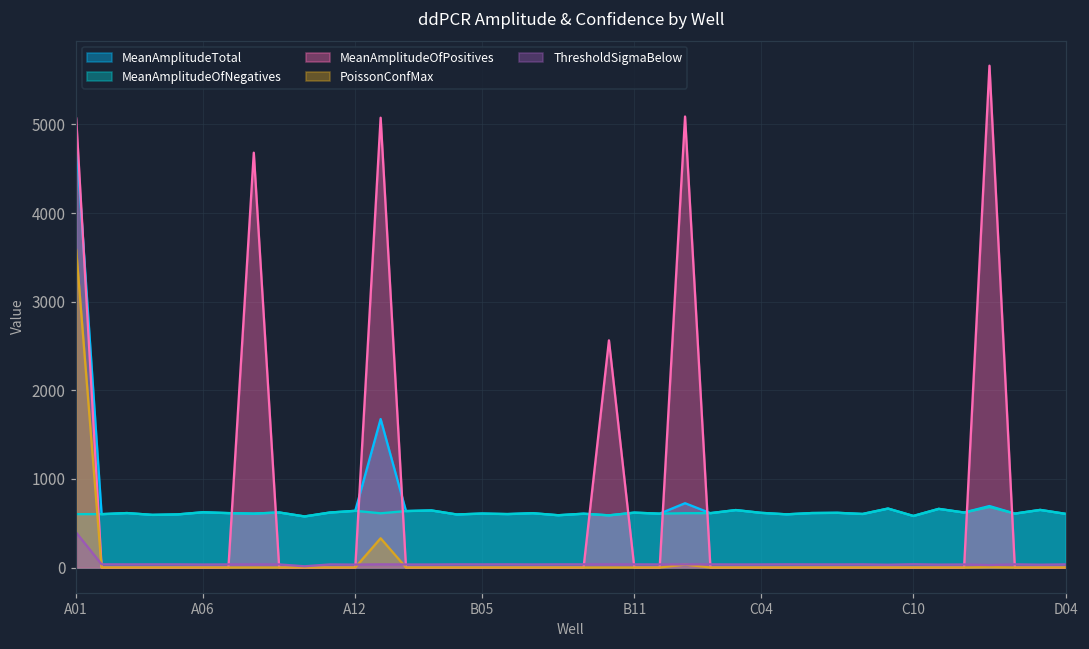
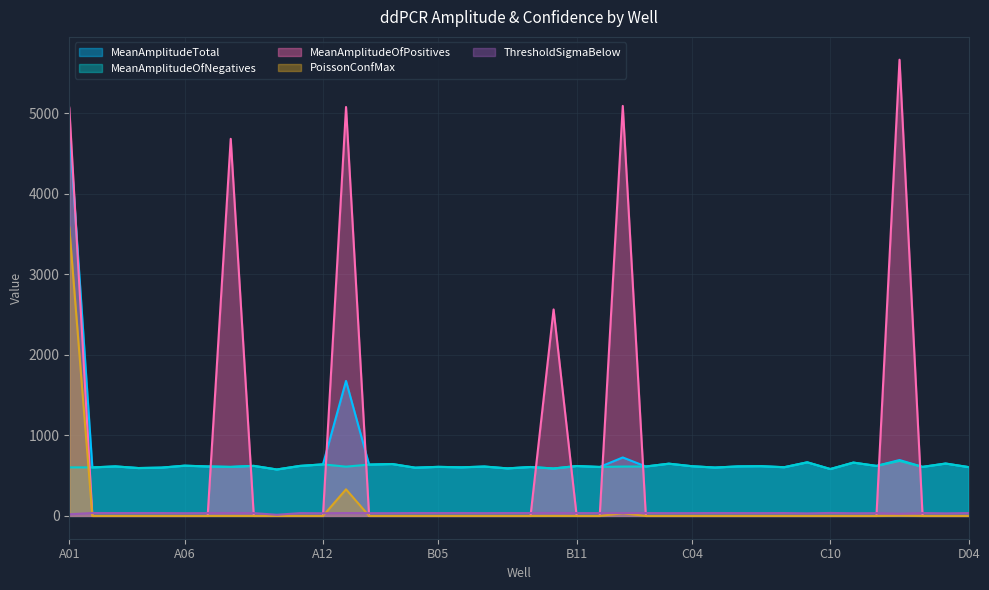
  {
    "MeanAmplitudeOfPositives": {
      "A01": 5100
    },
    "PoissonConfMax": {
      "A01": 3600
    },
    "ThresholdSigmaBelow": {
-     "A01": 400,
+     "A01": 0,
      "A06": 0,
      "A12": 0,
      "B05": 0,
      "B11": 0,
      "C04": 0,
      "C10": 0,
      "D04": 0
    }
  }
